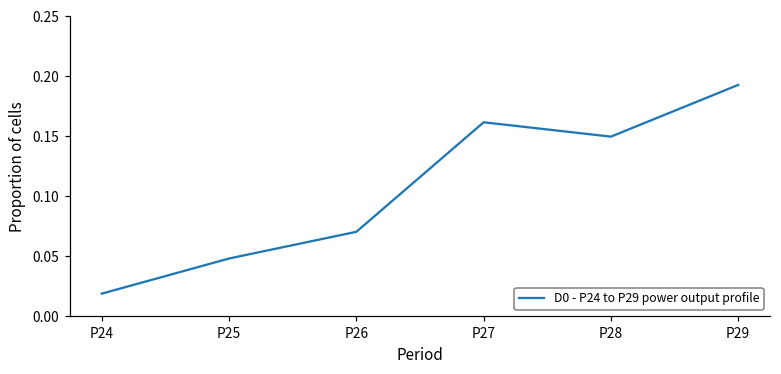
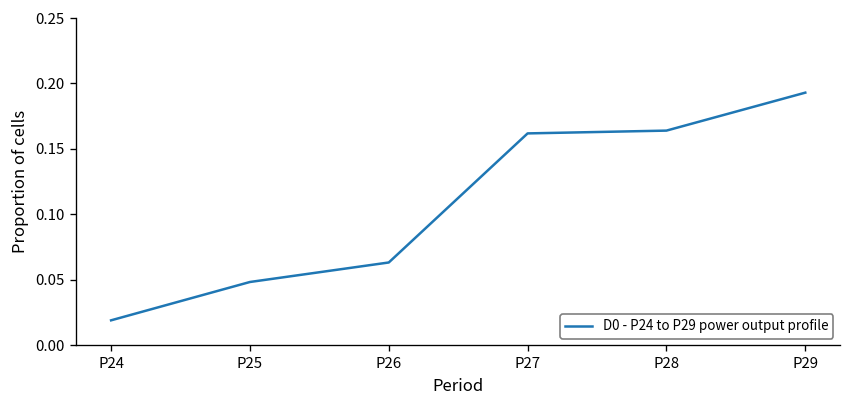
  {
    "P24": 0.019,
    "P25": 0.048,
-   "P26": 0.071,
+   "P26": 0.063,
    "P27": 0.162,
-   "P28": 0.150,
+   "P28": 0.164,
    "P29": 0.193
  }
